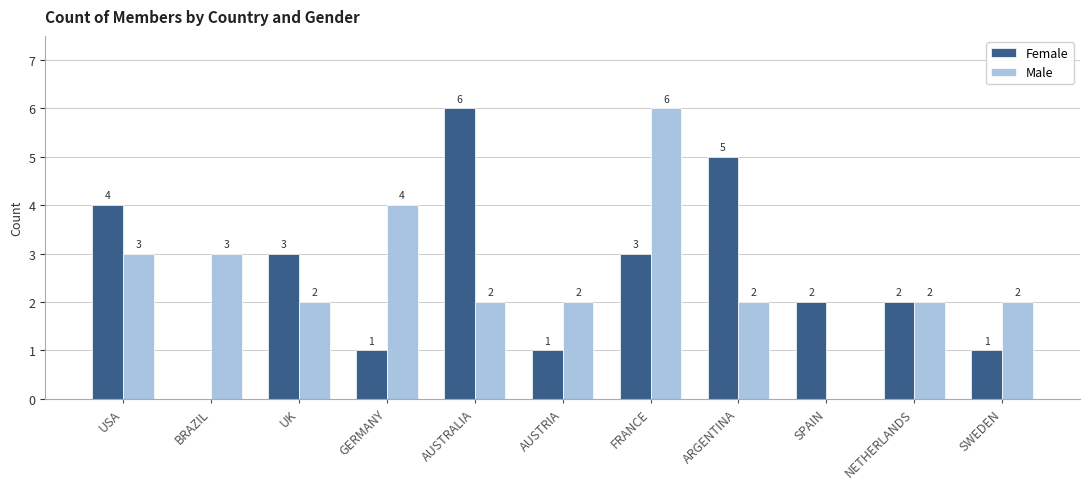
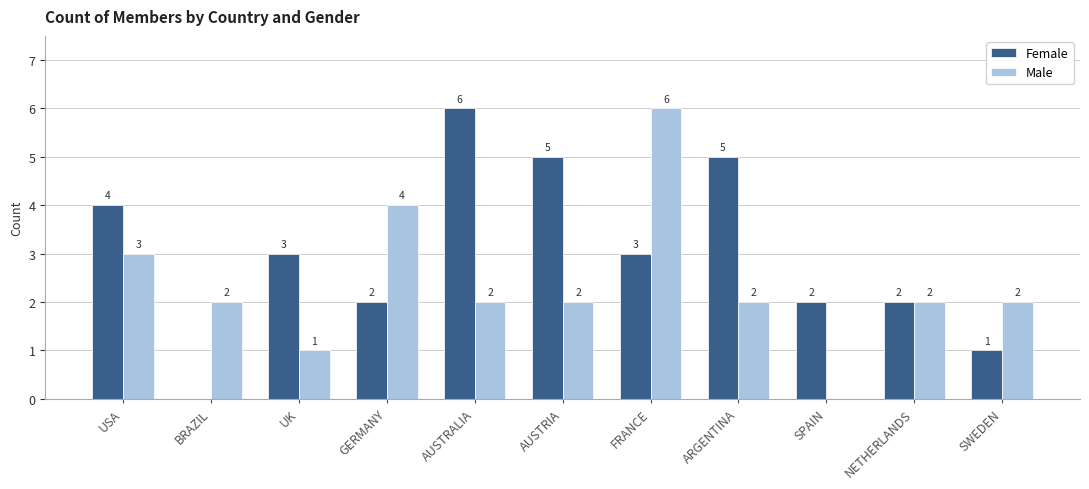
  {
    "Female": {
      "USA": 4,
      "UK": 3,
-     "GERMANY": 1,
+     "GERMANY": 2,
      "AUSTRALIA": 6,
-     "AUSTRIA": 1,
+     "AUSTRIA": 5,
      "FRANCE": 3,
      "ARGENTINA": 5,
      "SPAIN": 2,
      "NETHERLANDS": 2,
      "SWEDEN": 1
    },
    "Male": {
      "USA": 3,
-     "BRAZIL": 3,
-     "UK": 2,
+     "BRAZIL": 2,
+     "UK": 1,
      "GERMANY": 4,
      "AUSTRALIA": 2,
      "AUSTRIA": 2,
      "FRANCE": 6,
      "ARGENTINA": 2,
      "NETHERLANDS": 2,
      "SWEDEN": 2
    }
  }
